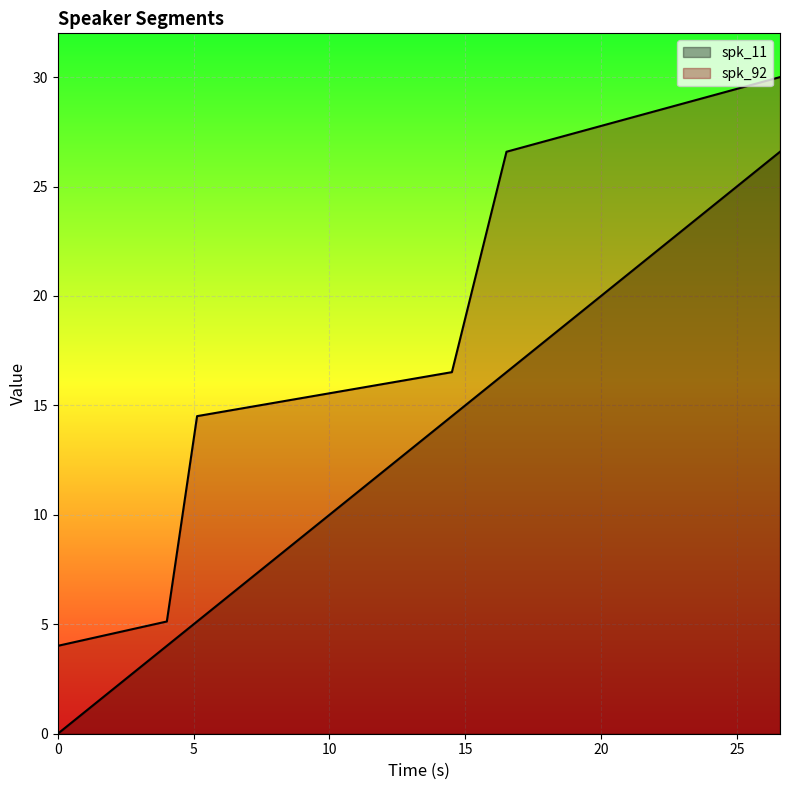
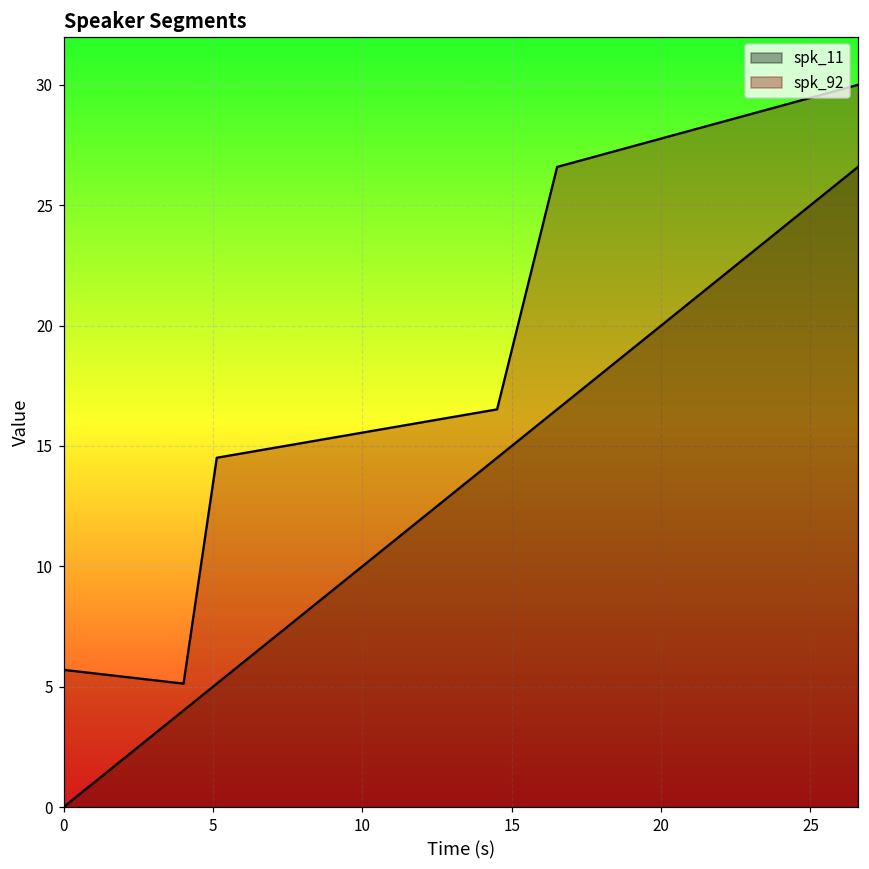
  {
    "spk_11": {
      "0": 0.0
    },
    "spk_92": {
-     "0": 4.0
+     "0": 5.7
    }
  }
